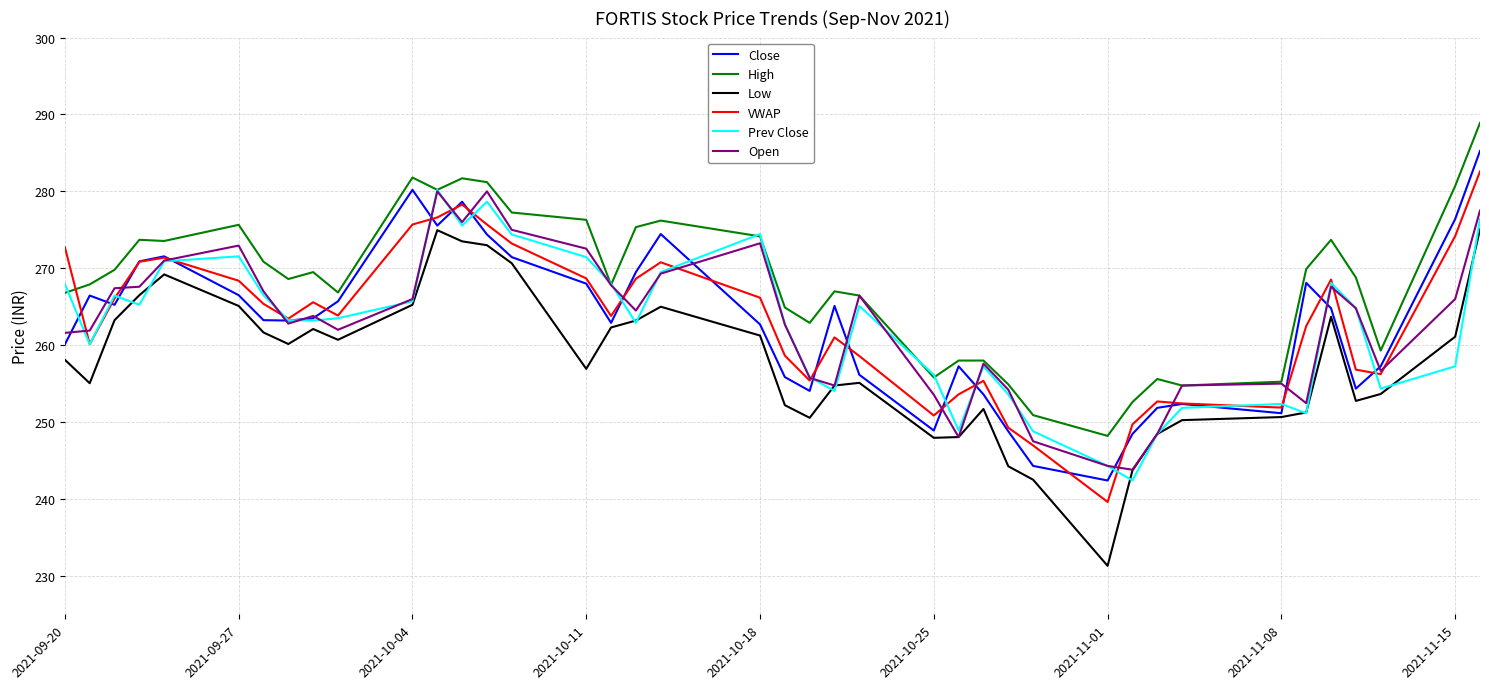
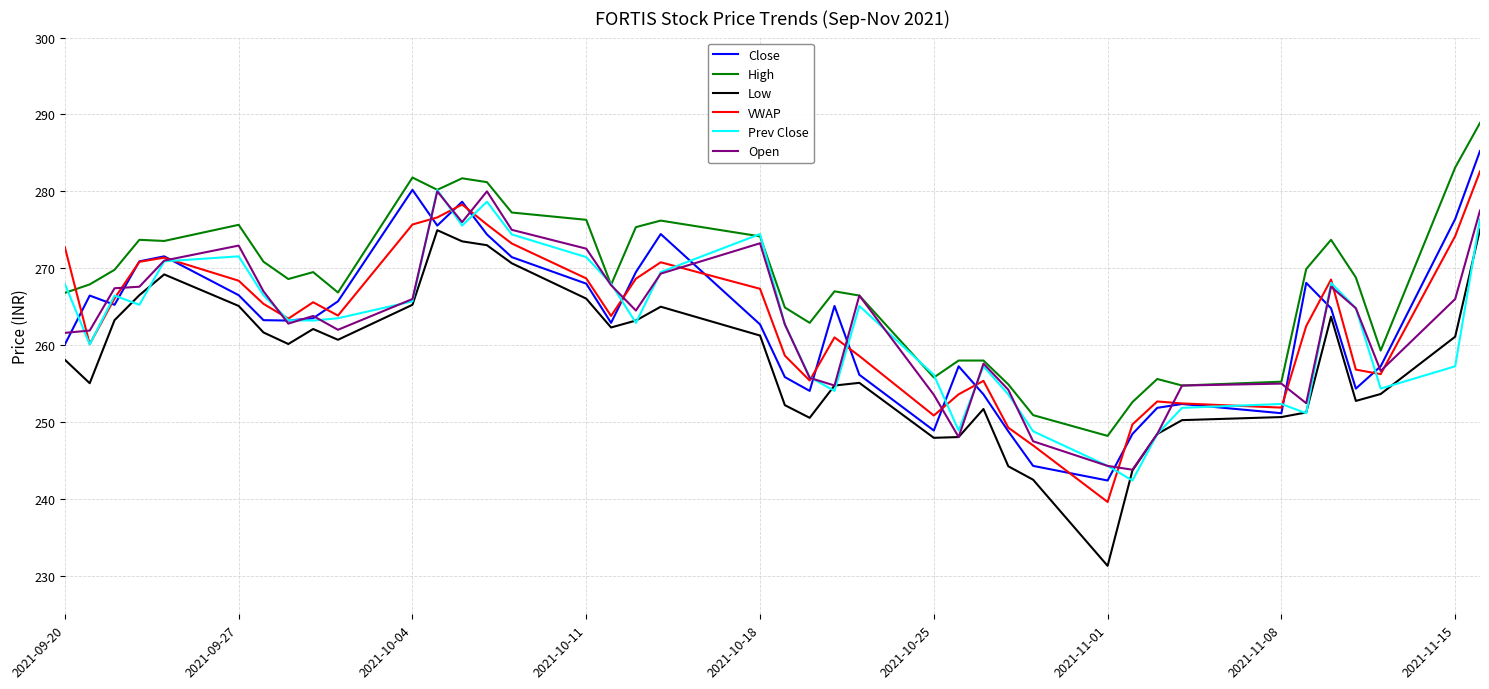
  {
    "Close": {
      "2021-09-20": 260,
      "2021-09-27": 267,
      "2021-10-04": 280,
      "2021-10-11": 268,
      "2021-10-18": 263,
      "2021-10-25": 249,
      "2021-11-01": 242,
      "2021-11-08": 251,
      "2021-11-15": 276
    },
    "High": {
      "2021-09-20": 267,
      "2021-09-27": 276,
      "2021-10-04": 282,
      "2021-10-11": 276,
      "2021-10-25": 256,
      "2021-11-01": 248,
-     "2021-11-15": 281
+     "2021-11-15": 283
    },
    "Low": {
      "2021-09-20": 258,
      "2021-09-27": 265,
      "2021-10-04": 265,
-     "2021-10-11": 257,
+     "2021-10-11": 266,
      "2021-10-18": 261,
      "2021-10-25": 248,
      "2021-11-01": 231,
      "2021-11-08": 251,
      "2021-11-15": 261
    },
    "VWAP": {
      "2021-09-20": 273,
      "2021-09-27": 268,
      "2021-10-04": 276,
      "2021-10-11": 269,
-     "2021-10-18": 266,
+     "2021-10-18": 267,
      "2021-10-25": 251,
      "2021-11-01": 240,
      "2021-11-08": 252,
      "2021-11-15": 274
    },
    "Prev Close": {
      "2021-09-20": 268,
      "2021-09-27": 272,
      "2021-10-11": 271,
      "2021-10-25": 256,
      "2021-11-08": 252,
      "2021-11-15": 257
    },
    "Open": {
      "2021-09-20": 262,
      "2021-09-27": 273,
      "2021-10-11": 273,
      "2021-10-18": 273,
      "2021-10-25": 254,
      "2021-11-15": 266
    }
  }
